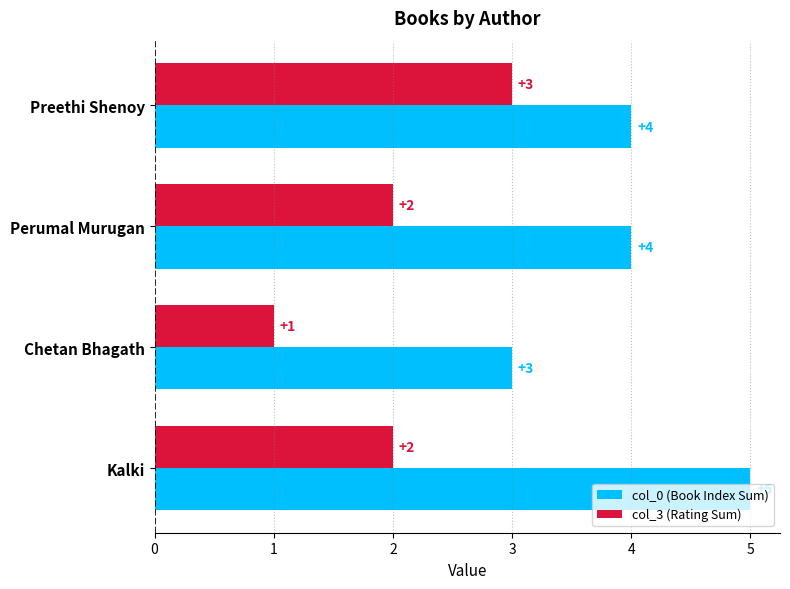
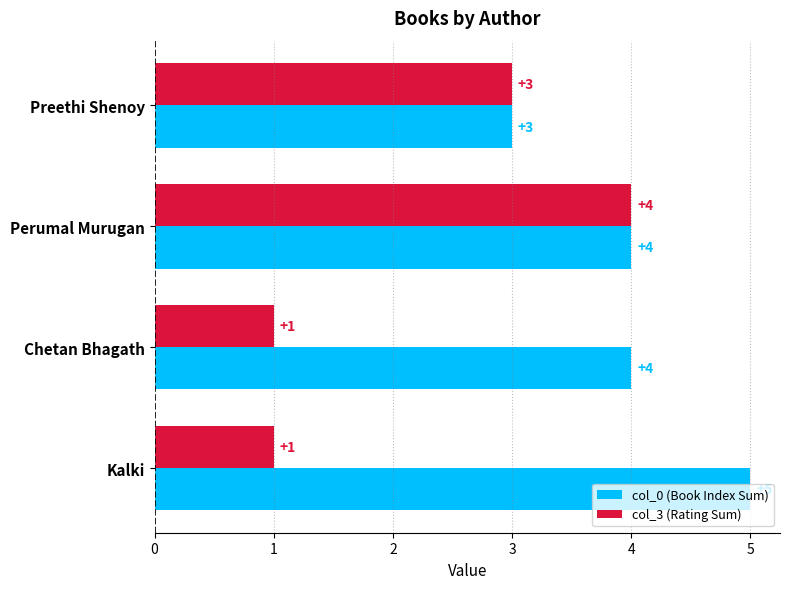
  {
    "col_0 (Book Index Sum)": {
-     "Preethi Shenoy": "+4",
+     "Preethi Shenoy": "+3",
      "Perumal Murugan": "+4",
-     "Chetan Bhagath": "+3"
+     "Chetan Bhagath": "+4"
    },
    "col_3 (Rating Sum)": {
      "Preethi Shenoy": "+3",
-     "Perumal Murugan": "+2",
+     "Perumal Murugan": "+4",
      "Chetan Bhagath": "+1",
-     "Kalki": "+2"
+     "Kalki": "+1"
    }
  }
